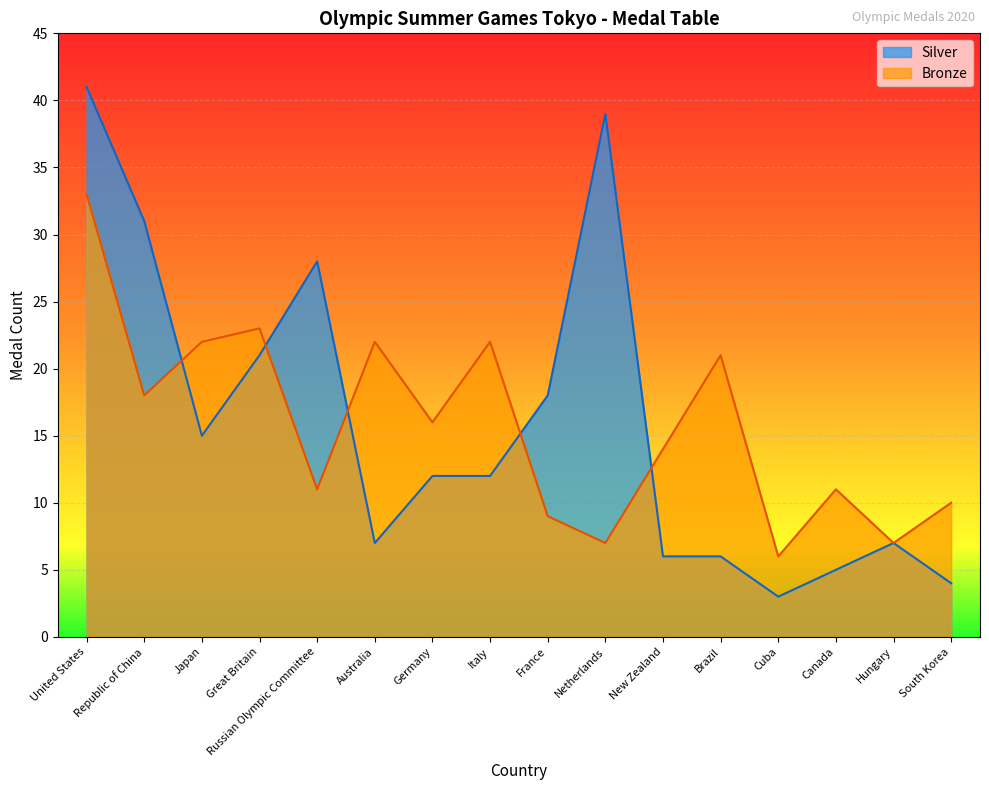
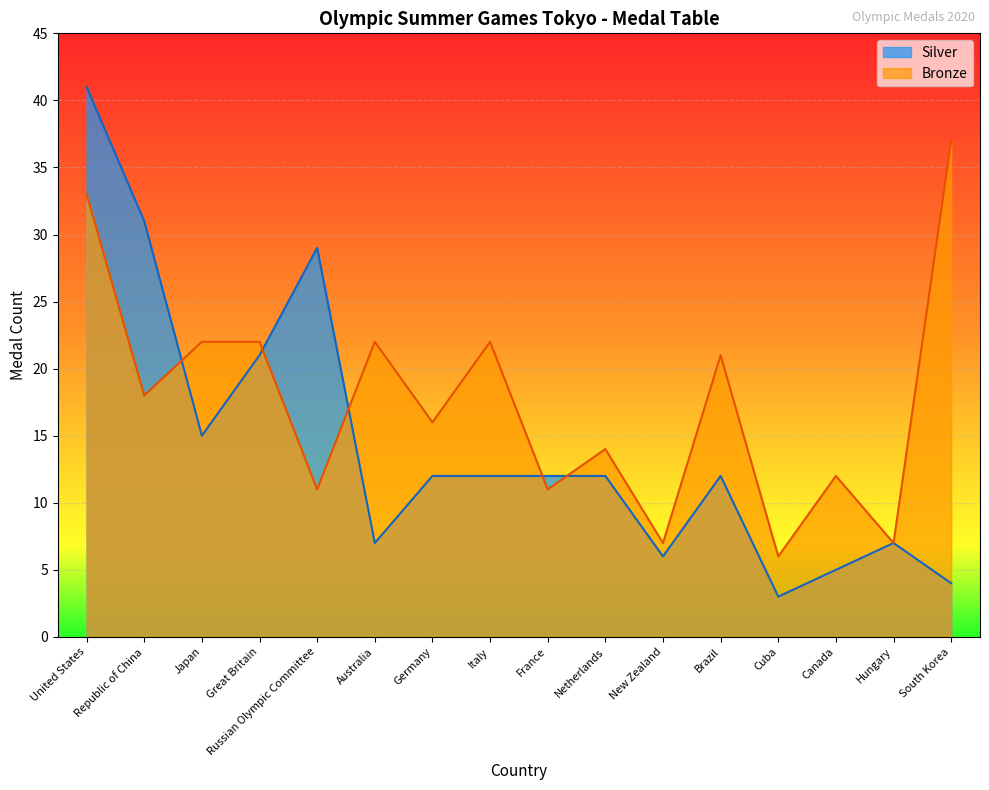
  {
    "Silver": {
      "United States": 41,
      "Republic of China": 31,
      "Japan": 15,
      "Great Britain": 21,
-     "Russian Olympic Committee": 28,
+     "Russian Olympic Committee": 29,
      "Australia": 7,
      "Germany": 12,
      "Italy": 12,
-     "France": 18,
-     "Netherlands": 39,
+     "France": 12,
+     "Netherlands": 12,
      "New Zealand": 6,
-     "Brazil": 6,
+     "Brazil": 12,
      "Cuba": 3,
      "Canada": 5,
      "South Korea": 4
    },
    "Bronze": {
      "United States": 33,
      "Republic of China": 18,
      "Japan": 22,
-     "Great Britain": 23,
+     "Great Britain": 22,
      "Russian Olympic Committee": 11,
      "Australia": 22,
      "Germany": 16,
      "Italy": 22,
-     "France": 9,
-     "Netherlands": 7,
-     "New Zealand": 14,
+     "France": 11,
+     "Netherlands": 14,
+     "New Zealand": 7,
      "Brazil": 21,
      "Cuba": 6,
-     "Canada": 11,
-     "South Korea": 10
+     "Canada": 12,
+     "South Korea": 37
    }
  }
